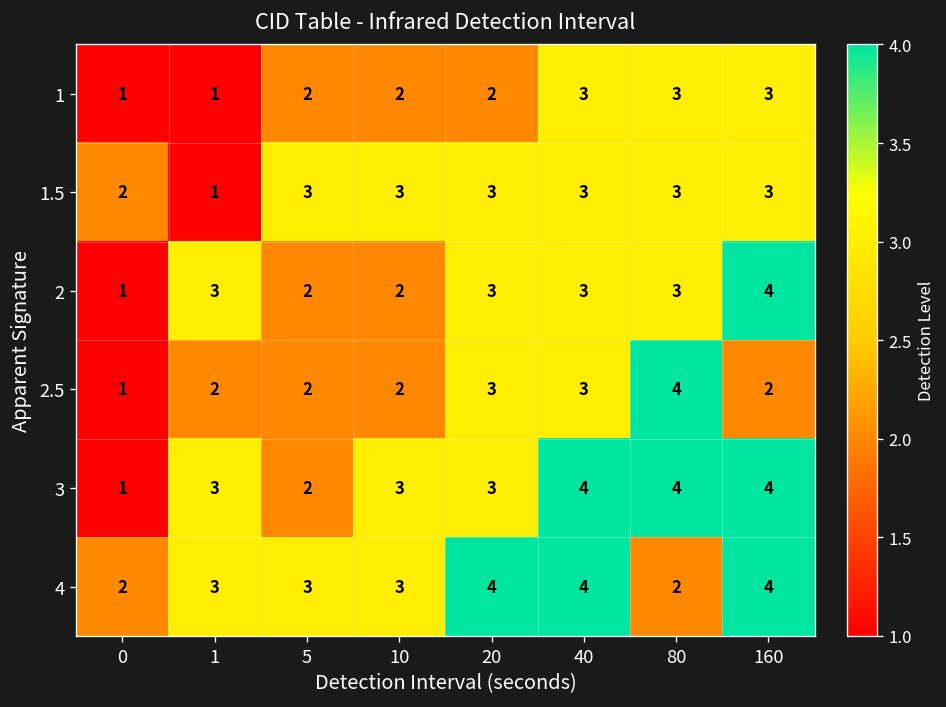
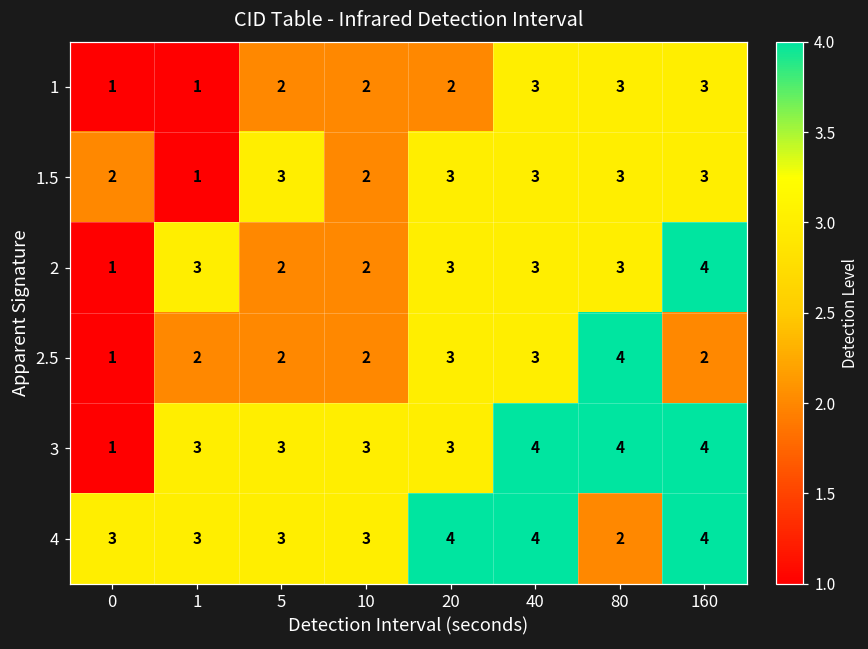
  {
    "1": {
      "0": 1,
      "1": 1,
      "5": 2,
      "10": 2,
      "20": 2,
      "40": 3,
      "80": 3,
      "160": 3
    },
    "1.5": {
      "0": 2,
      "1": 1,
      "5": 3,
-     "10": 3,
+     "10": 2,
      "20": 3,
      "40": 3,
      "80": 3,
      "160": 3
    },
    "2": {
      "0": 1,
      "1": 3,
      "5": 2,
      "10": 2,
      "20": 3,
      "40": 3,
      "80": 3,
      "160": 4
    },
    "2.5": {
      "0": 1,
      "1": 2,
      "5": 2,
      "10": 2,
      "20": 3,
      "40": 3,
      "80": 4,
      "160": 2
    },
    "3": {
      "0": 1,
      "1": 3,
-     "5": 2,
+     "5": 3,
      "10": 3,
      "20": 3,
      "40": 4,
      "80": 4,
      "160": 4
    },
    "4": {
-     "0": 2,
+     "0": 3,
      "1": 3,
      "5": 3,
      "10": 3,
      "20": 4,
      "40": 4,
      "80": 2,
      "160": 4
    }
  }
